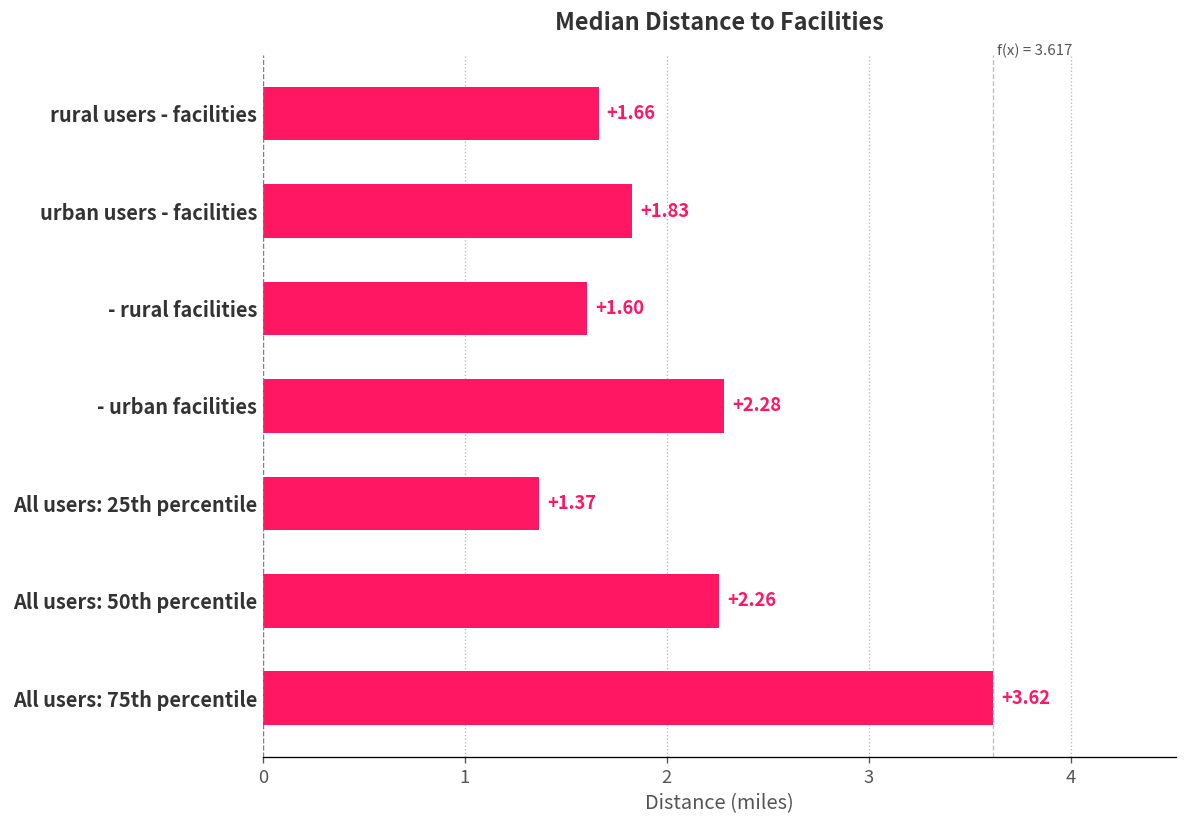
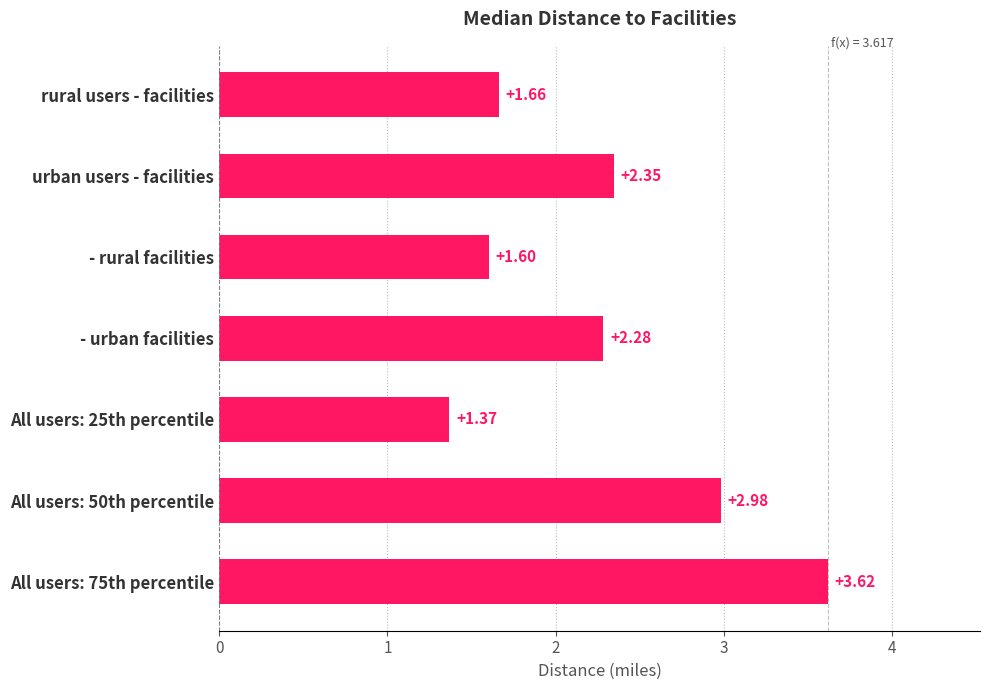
  {
    "rural users - facilities": "+1.66",
-   "urban users - facilities": "+1.83",
+   "urban users - facilities": "+2.35",
    "- rural facilities": "+1.60",
    "- urban facilities": "+2.28",
    "All users: 25th percentile": "+1.37",
-   "All users: 50th percentile": "+2.26",
+   "All users: 50th percentile": "+2.98",
    "All users: 75th percentile": "+3.62"
  }
